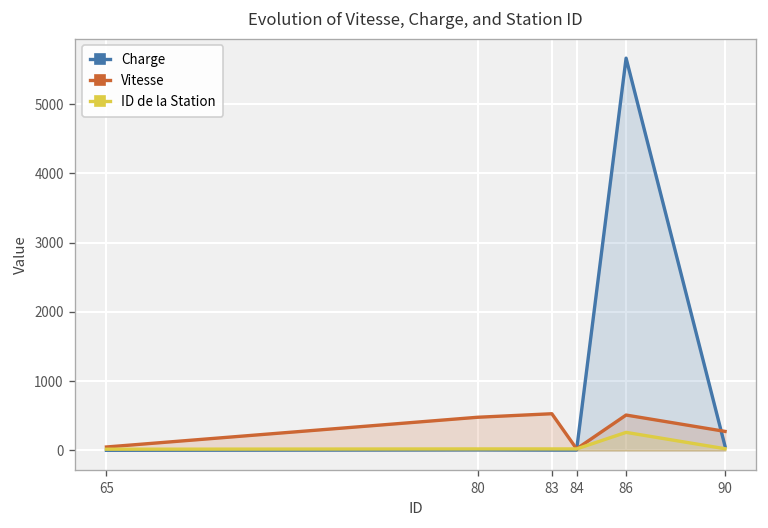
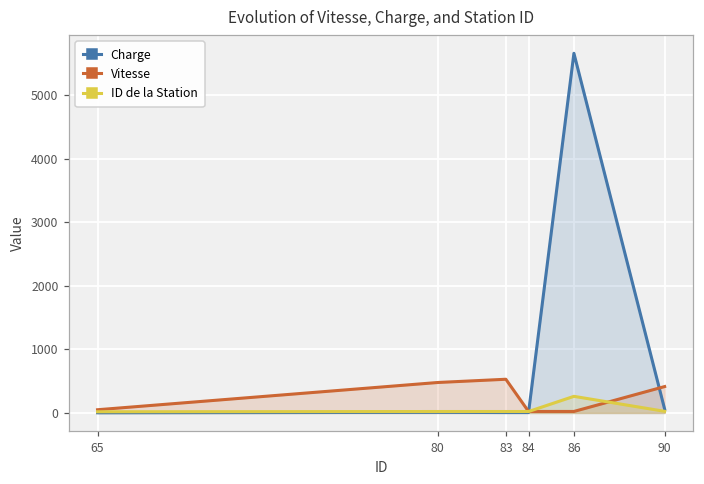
  {
    "Charge": {
      "86": 5700
    },
    "Vitesse": {
      "80": 500,
      "83": 500,
-     "86": 500,
-     "90": 300
+     "86": 0,
+     "90": 400
    },
    "ID de la Station": {
      "86": 300
    }
  }
